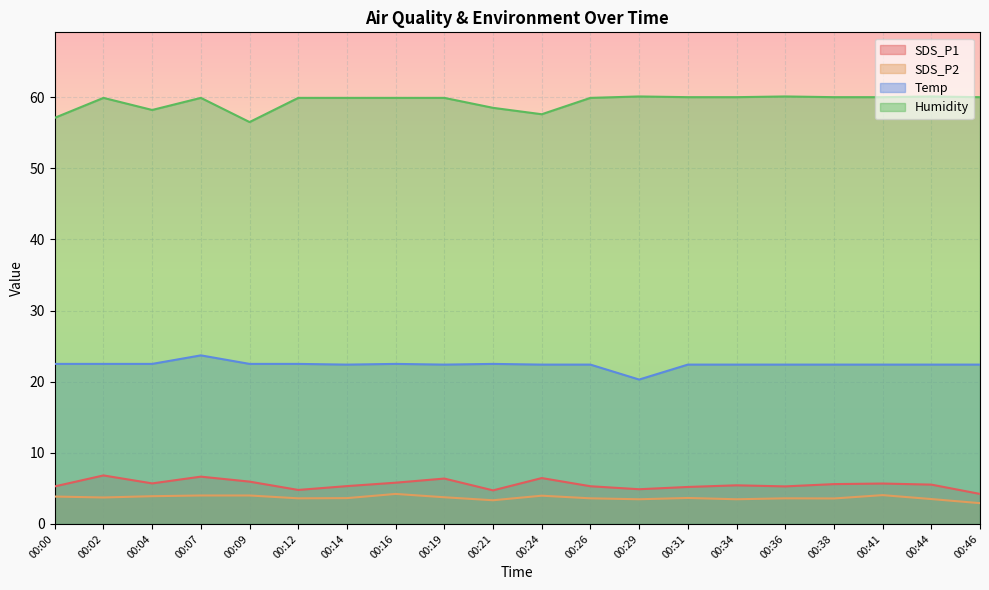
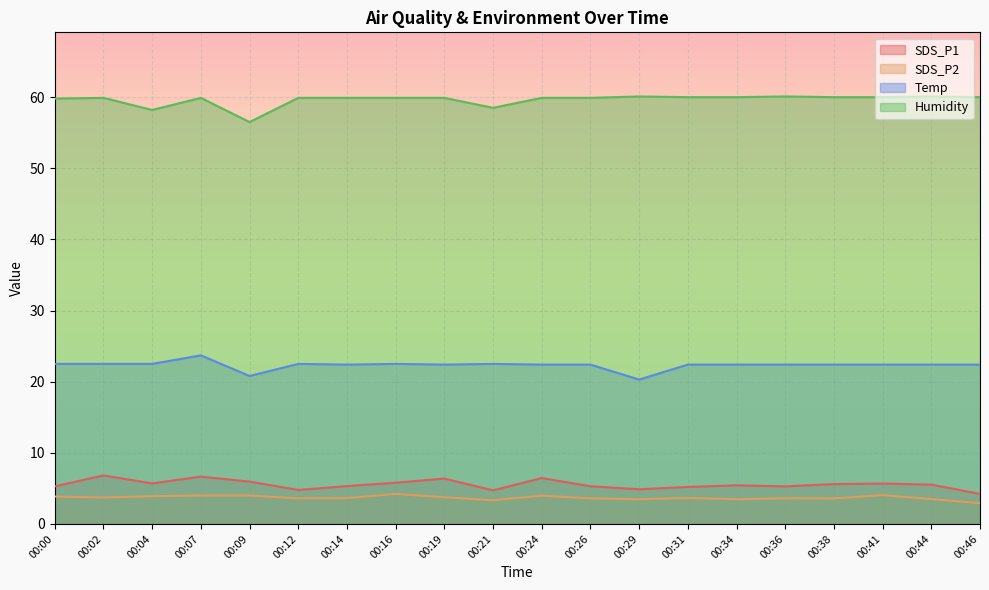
  {
    "Temp": {
      "00:00": 23,
      "00:02": 23,
      "00:04": 23,
      "00:07": 24,
-     "00:09": 23,
+     "00:09": 21,
      "00:12": 23,
      "00:14": 22,
      "00:16": 23,
      "00:19": 22,
      "00:21": 23,
      "00:24": 22,
      "00:26": 22,
      "00:29": 20,
      "00:31": 22,
      "00:34": 22,
      "00:36": 22,
      "00:38": 22,
      "00:41": 22,
      "00:44": 22,
      "00:46": 22
    },
    "Humidity": {
-     "00:00": 57,
+     "00:00": 60,
      "00:02": 60,
      "00:04": 58,
      "00:07": 60,
      "00:09": 57,
      "00:12": 60,
      "00:14": 60,
      "00:16": 60,
      "00:19": 60,
      "00:21": 59,
-     "00:24": 58,
+     "00:24": 60,
      "00:26": 60,
      "00:29": 60,
      "00:31": 60,
      "00:34": 60,
      "00:36": 60,
      "00:38": 60,
      "00:46": 60
    }
  }
